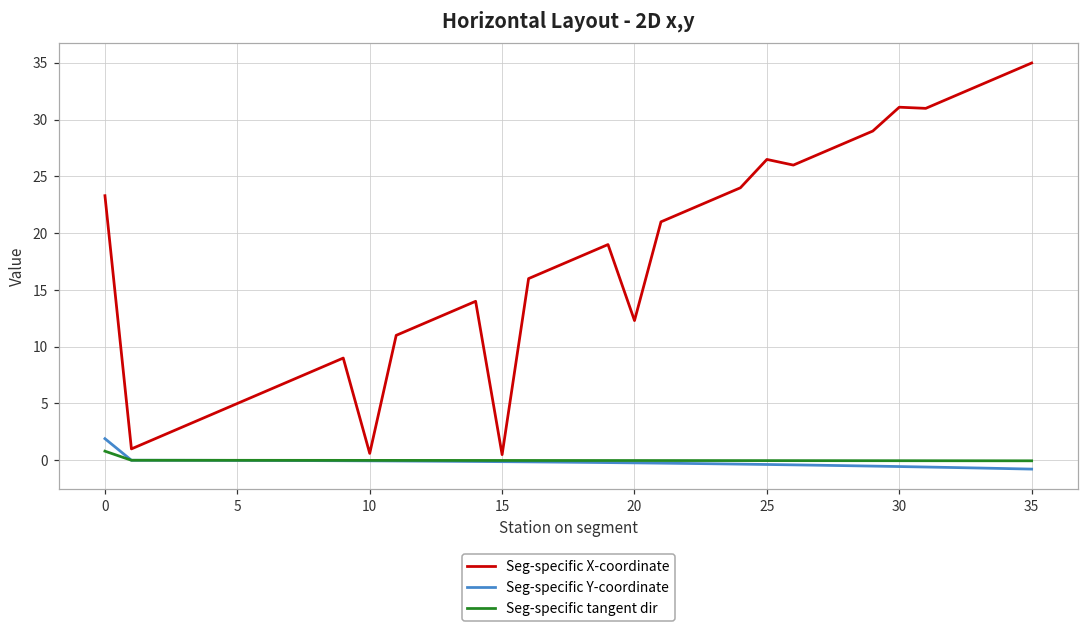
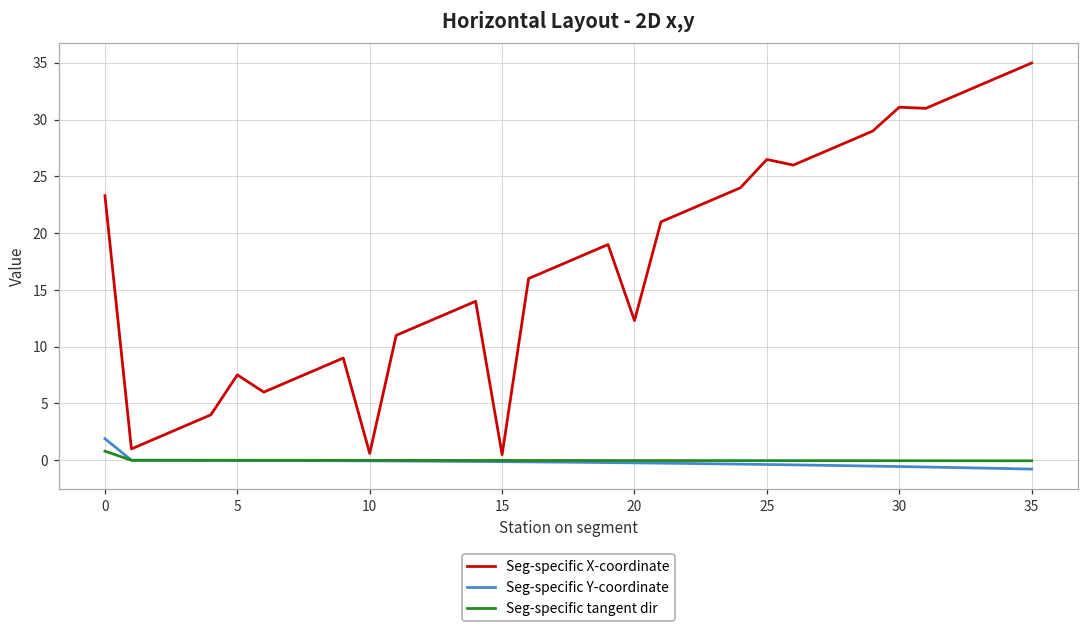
  {
    "Seg-specific X-coordinate": {
      "0": 23.3,
-     "5": 5.0,
+     "5": 7.5,
      "10": 0.6,
      "15": 0.5,
      "20": 12.3,
      "25": 26.5,
      "30": 31.1,
      "35": 35.0
    },
    "Seg-specific Y-coordinate": {
      "0": 1.9,
      "25": -0.4,
      "30": -0.6,
      "35": -0.8
    },
    "Seg-specific tangent dir": {
      "0": 0.8,
      "25": 0.0,
      "30": 0.0,
      "35": 0.0
    }
  }
